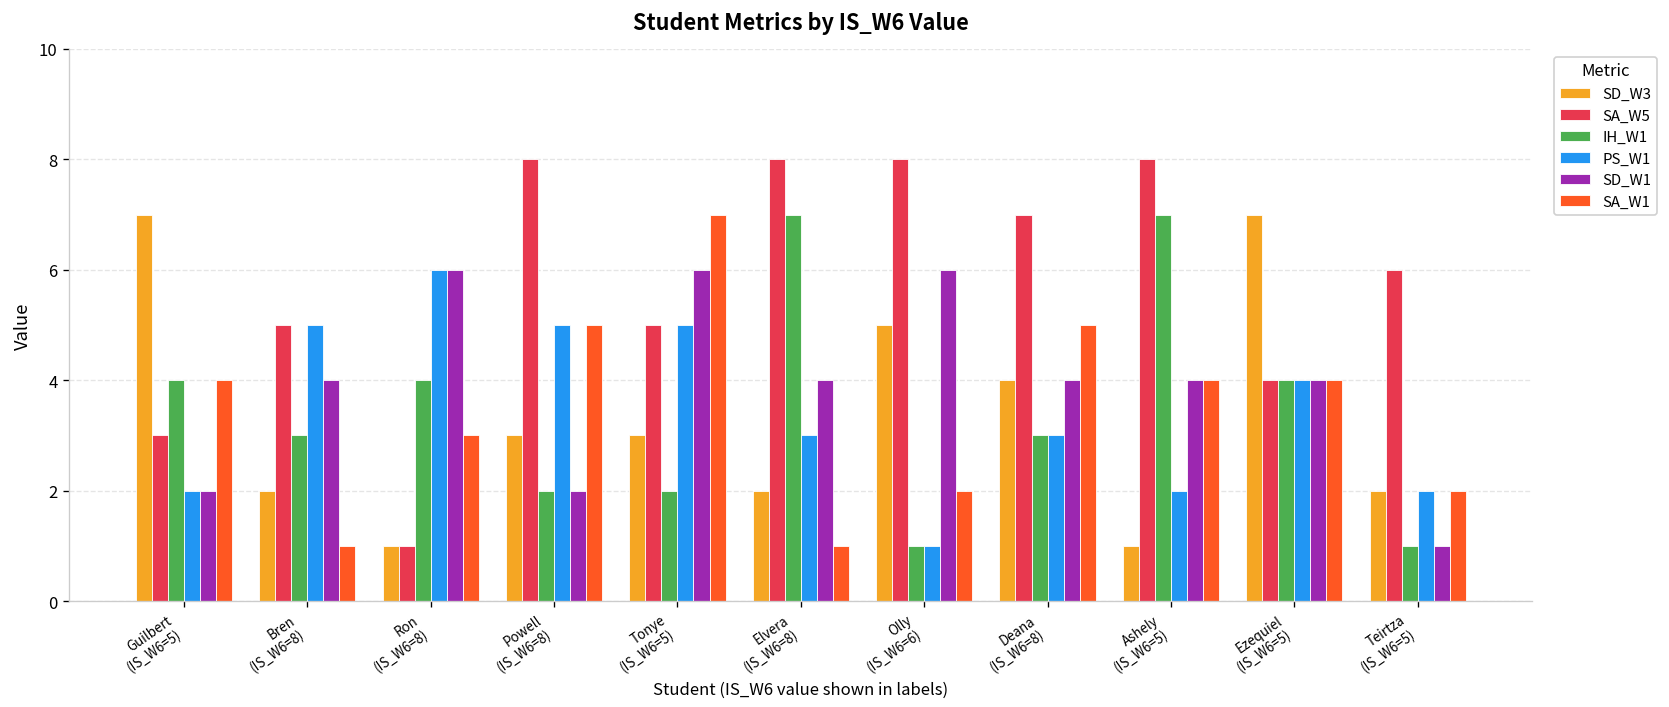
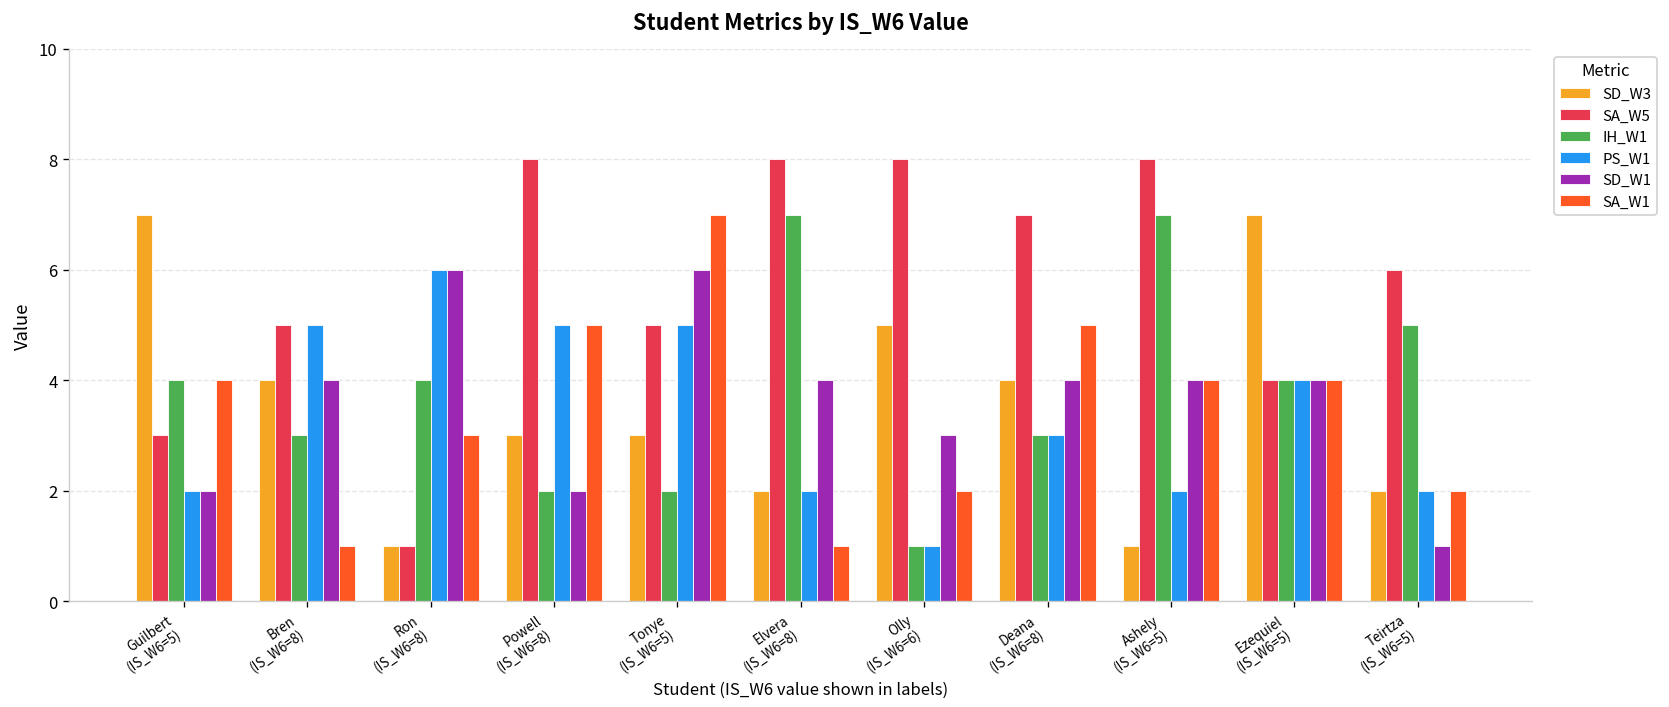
  {
    "SD_W3": {
      "Guilbert (IS_W6=5)": 7,
-     "Bren (IS_W6=8)": 2,
+     "Bren (IS_W6=8)": 4,
      "Ron (IS_W6=8)": 1,
      "Powell (IS_W6=8)": 3,
      "Tonye (IS_W6=5)": 3,
      "Elvera (IS_W6=8)": 2,
      "Olly (IS_W6=6)": 5,
      "Deana (IS_W6=8)": 4,
      "Ashely (IS_W6=5)": 1,
      "Ezequiel (IS_W6=5)": 7,
      "Teirtza (IS_W6=5)": 2
    },
    "IH_W1": {
      "Guilbert (IS_W6=5)": 4,
      "Bren (IS_W6=8)": 3,
      "Ron (IS_W6=8)": 4,
      "Powell (IS_W6=8)": 2,
      "Tonye (IS_W6=5)": 2,
      "Elvera (IS_W6=8)": 7,
      "Olly (IS_W6=6)": 1,
      "Deana (IS_W6=8)": 3,
      "Ashely (IS_W6=5)": 7,
      "Ezequiel (IS_W6=5)": 4,
-     "Teirtza (IS_W6=5)": 1
+     "Teirtza (IS_W6=5)": 5
    },
    "PS_W1": {
      "Guilbert (IS_W6=5)": 2,
      "Bren (IS_W6=8)": 5,
      "Ron (IS_W6=8)": 6,
      "Powell (IS_W6=8)": 5,
      "Tonye (IS_W6=5)": 5,
-     "Elvera (IS_W6=8)": 3,
+     "Elvera (IS_W6=8)": 2,
      "Olly (IS_W6=6)": 1,
      "Deana (IS_W6=8)": 3,
      "Ashely (IS_W6=5)": 2,
      "Ezequiel (IS_W6=5)": 4,
      "Teirtza (IS_W6=5)": 2
    },
    "SD_W1": {
      "Guilbert (IS_W6=5)": 2,
      "Bren (IS_W6=8)": 4,
      "Ron (IS_W6=8)": 6,
      "Powell (IS_W6=8)": 2,
      "Tonye (IS_W6=5)": 6,
      "Elvera (IS_W6=8)": 4,
-     "Olly (IS_W6=6)": 6,
+     "Olly (IS_W6=6)": 3,
      "Deana (IS_W6=8)": 4,
      "Ashely (IS_W6=5)": 4,
      "Ezequiel (IS_W6=5)": 4,
      "Teirtza (IS_W6=5)": 1
    }
  }
